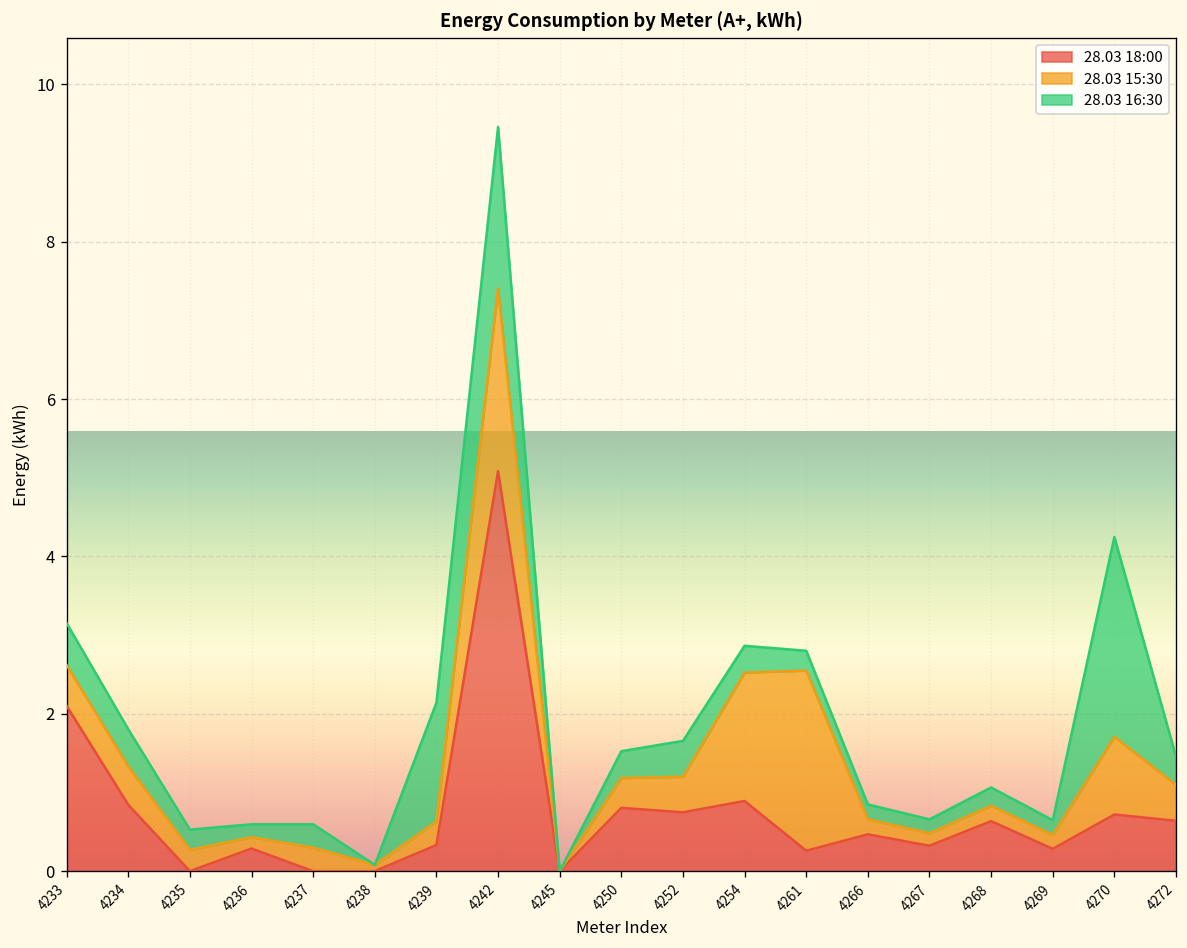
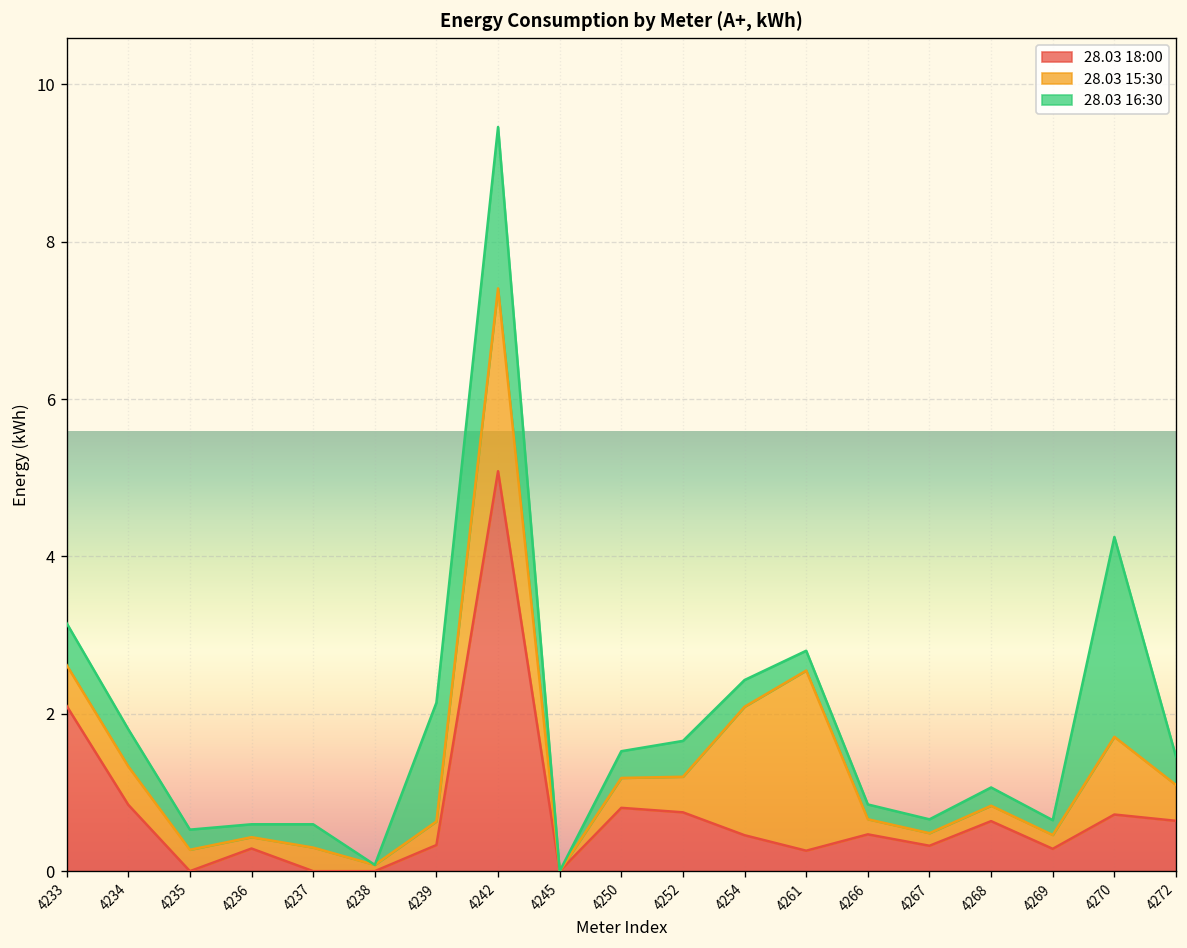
  {
    "28.03 18:00": {
      "4233": 2.1,
      "4234": 0.8,
      "4235": 0.0,
      "4236": 0.3,
      "4237": 0.0,
      "4238": 0.0,
      "4239": 0.3,
      "4242": 5.1,
      "4250": 0.8,
      "4252": 0.7,
-     "4254": 0.9,
+     "4254": 0.5,
      "4261": 0.3,
      "4266": 0.5,
      "4267": 0.3,
      "4268": 0.6,
      "4269": 0.3,
      "4270": 0.7,
      "4272": 0.6
    },
    "28.03 15:30": {
      "4233": 0.5,
      "4234": 0.5,
      "4235": 0.3,
      "4236": 0.1,
      "4237": 0.3,
      "4239": 0.3,
      "4242": 2.3,
      "4250": 0.4,
      "4252": 0.5,
      "4254": 1.6,
      "4261": 2.3,
      "4266": 0.2,
      "4267": 0.2,
      "4268": 0.2,
      "4269": 0.2,
      "4270": 1.0,
      "4272": 0.5
    },
    "28.03 16:30": {
      "4233": 0.5,
      "4234": 0.5,
      "4235": 0.3,
      "4236": 0.2,
      "4237": 0.3,
      "4239": 1.5,
      "4242": 2.1,
      "4250": 0.3,
      "4252": 0.5,
      "4254": 0.3,
      "4261": 0.3,
      "4266": 0.2,
      "4267": 0.2,
      "4268": 0.2,
      "4269": 0.2,
      "4270": 2.5,
      "4272": 0.4
    }
  }
